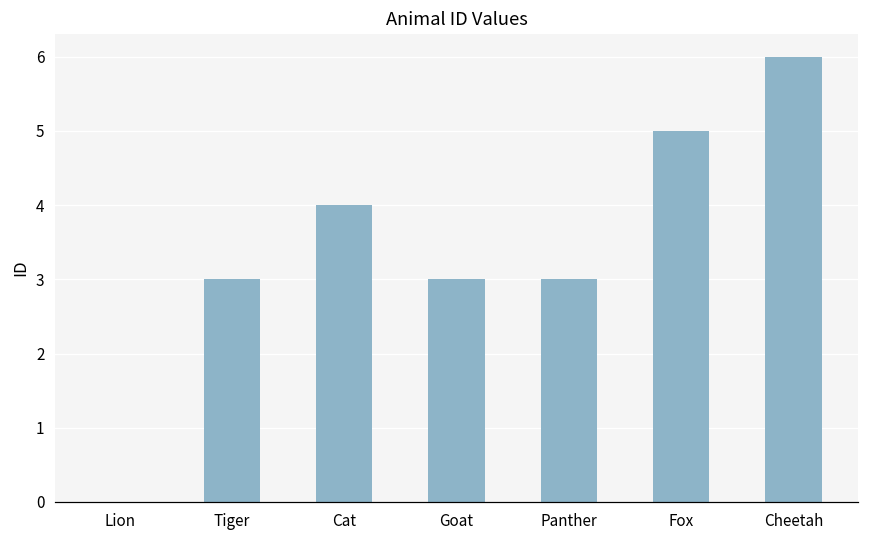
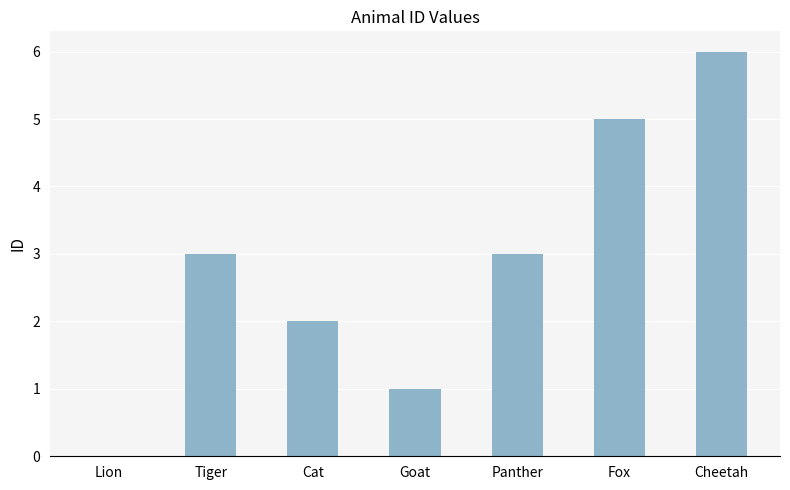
  {
    "Lion": 0,
    "Tiger": 3,
-   "Cat": 4,
-   "Goat": 3,
+   "Cat": 2,
+   "Goat": 1,
    "Panther": 3,
    "Fox": 5,
    "Cheetah": 6
  }
